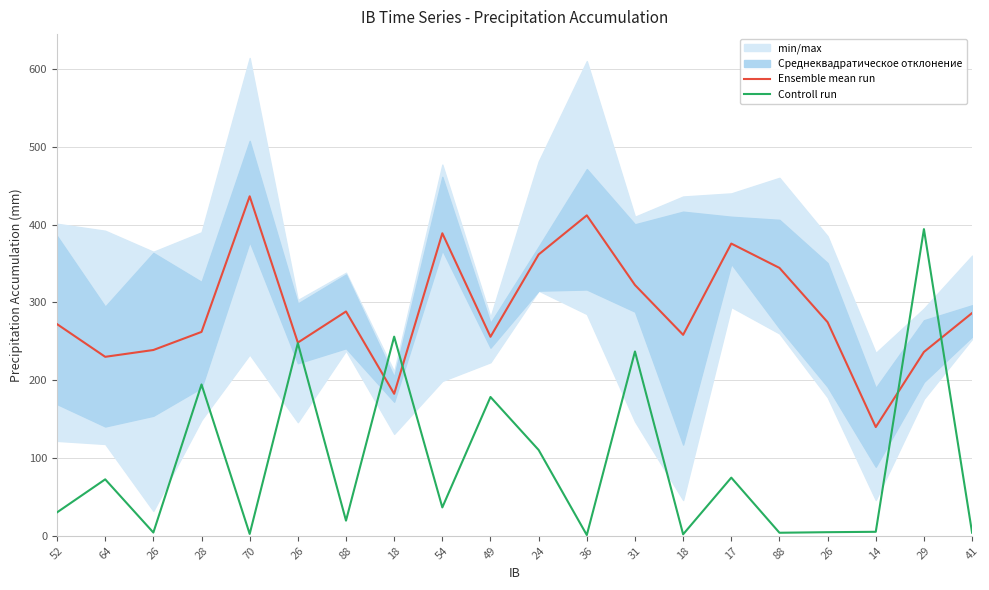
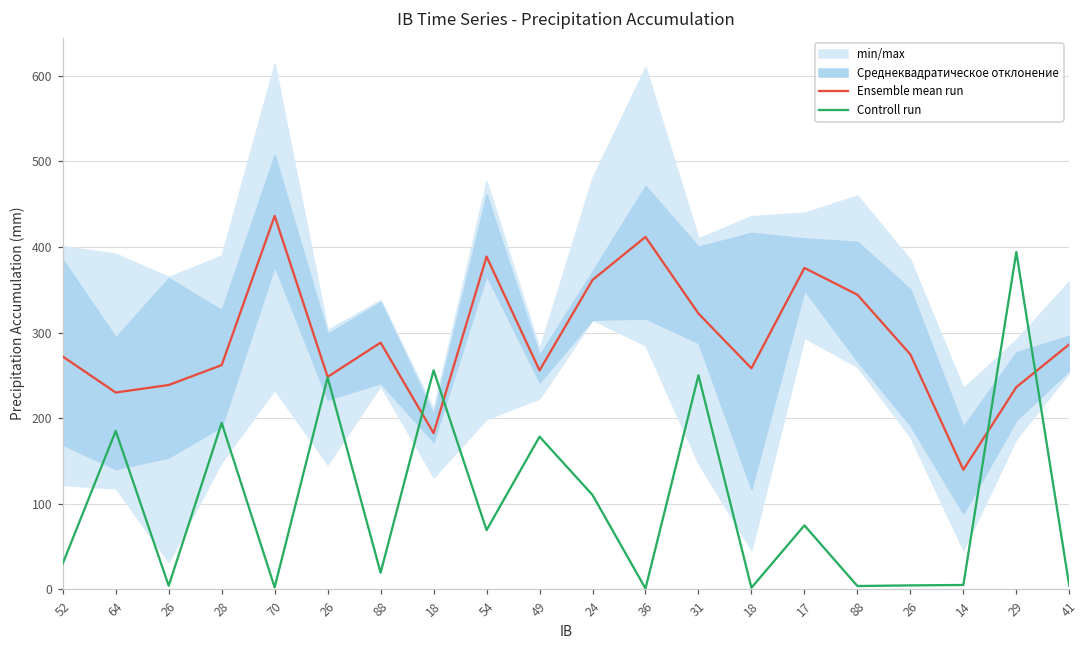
  {
    "Ensemble mean run": {
      "52": 270,
      "64": 230,
      "28": 260,
      "70": 440,
      "54": 390,
      "49": 260,
      "24": 360,
      "36": 410,
      "31": 320,
      "17": 380,
      "14": 140,
      "29": 240,
      "41": 290
    },
    "Controll run": {
      "52": 30,
-     "64": 70,
+     "64": 190,
      "28": 190,
      "70": 0,
-     "54": 40,
+     "54": 70,
      "49": 180,
      "24": 110,
      "36": 0,
-     "31": 240,
+     "31": 250,
      "17": 70,
      "14": 10,
      "29": 390,
      "41": 0
    }
  }
